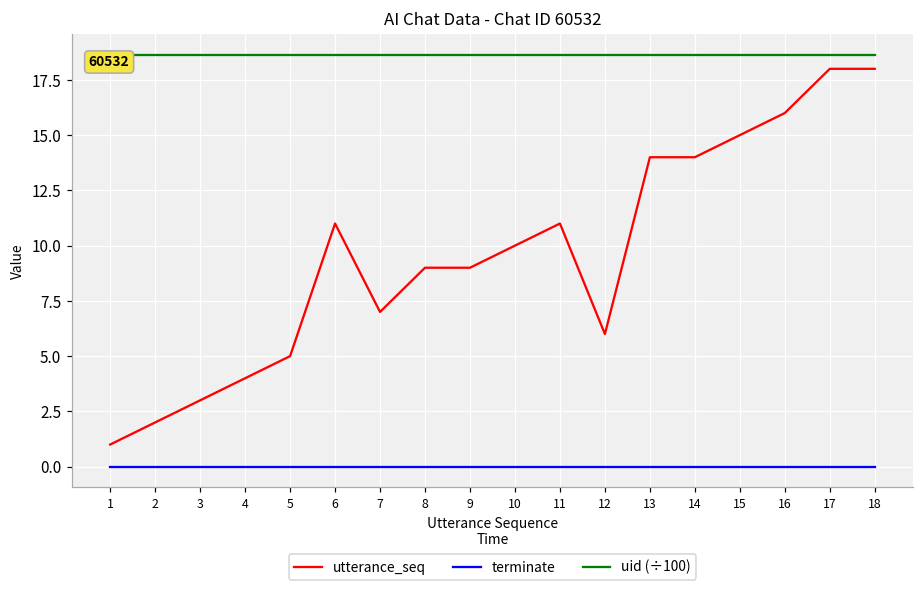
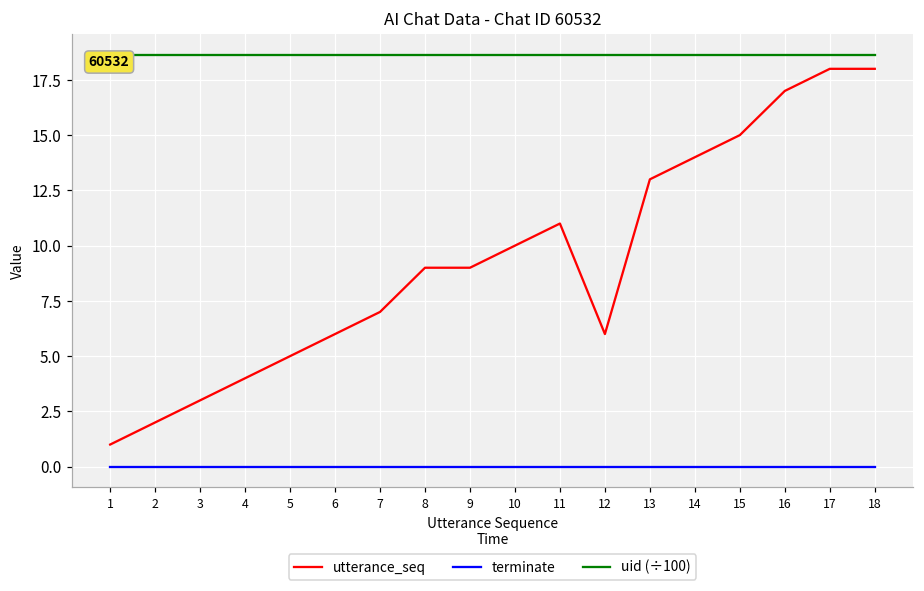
  {
    "utterance_seq": {
      "1": 1,
      "2": 2,
      "3": 3,
      "4": 4,
      "5": 5,
-     "6": 11,
+     "6": 6,
      "7": 7,
      "8": 9,
      "9": 9,
      "10": 10,
      "11": 11,
      "12": 6,
-     "13": 14,
+     "13": 13,
      "14": 14,
      "15": 15,
-     "16": 16,
+     "16": 17,
      "17": 18,
      "18": 18
    },
    "terminate": {
      "1": 0,
      "2": 0,
      "3": 0,
      "4": 0,
      "5": 0,
      "6": 0,
      "7": 0,
      "8": 0,
      "9": 0,
      "10": 0,
      "11": 0,
      "12": 0,
      "13": 0,
      "14": 0,
      "15": 0,
      "16": 0,
      "17": 0,
      "18": 0
    },
    "uid (÷100)": {
      "2": 18.6,
      "3": 18.6,
      "4": 18.6,
      "5": 18.6,
      "6": 18.6,
      "7": 18.6,
      "8": 18.6,
      "9": 18.6,
      "10": 18.6,
      "11": 18.6,
      "12": 18.6,
      "13": 18.6,
      "14": 18.6,
      "15": 18.6,
      "16": 18.6,
      "17": 18.6,
      "18": 18.6
    }
  }
